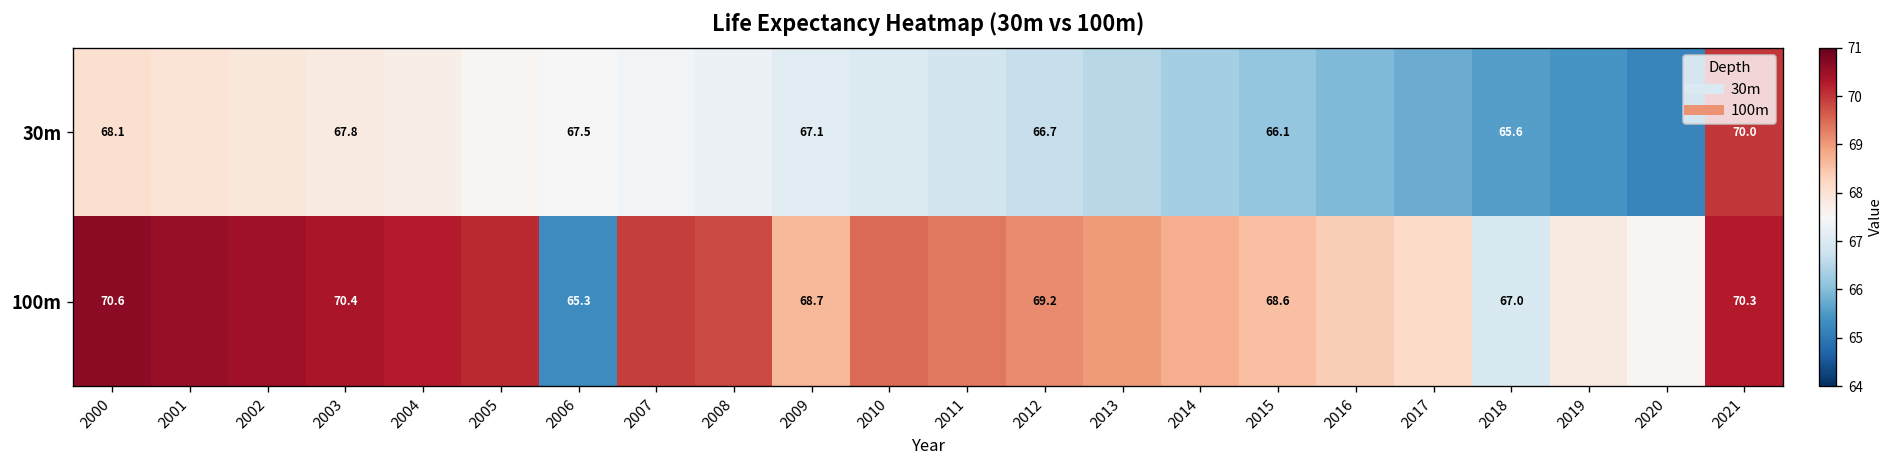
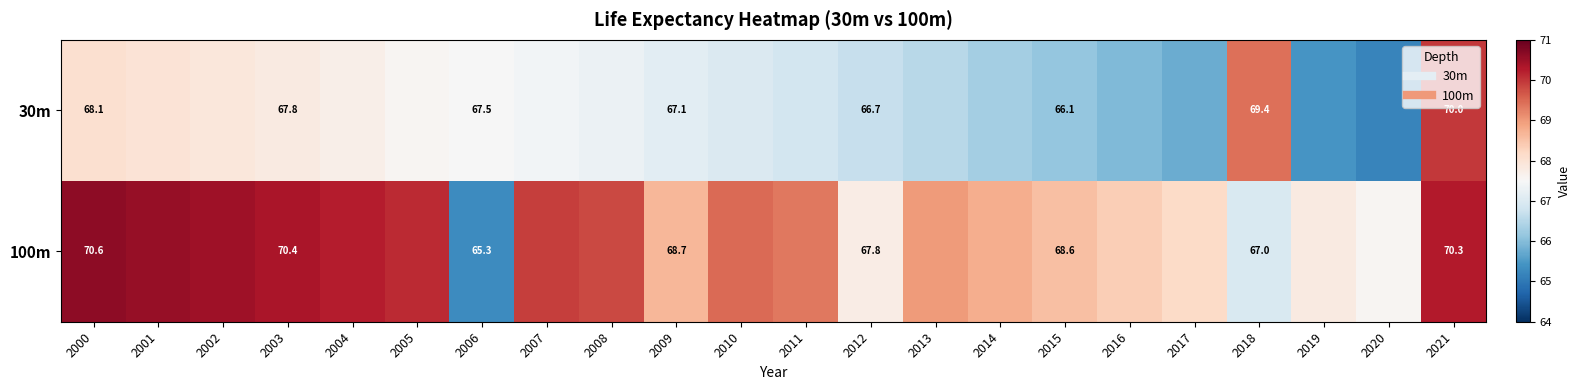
  {
    "30m": {
      "2000": 68.1,
      "2003": 67.8,
      "2006": 67.5,
      "2009": 67.1,
      "2012": 66.7,
      "2015": 66.1,
-     "2018": 65.6
+     "2018": 69.4
    },
    "100m": {
      "2000": 70.6,
      "2003": 70.4,
      "2006": 65.3,
      "2009": 68.7,
-     "2012": 69.2,
+     "2012": 67.8,
      "2015": 68.6,
      "2018": 67.0,
      "2021": 70.3
    }
  }
